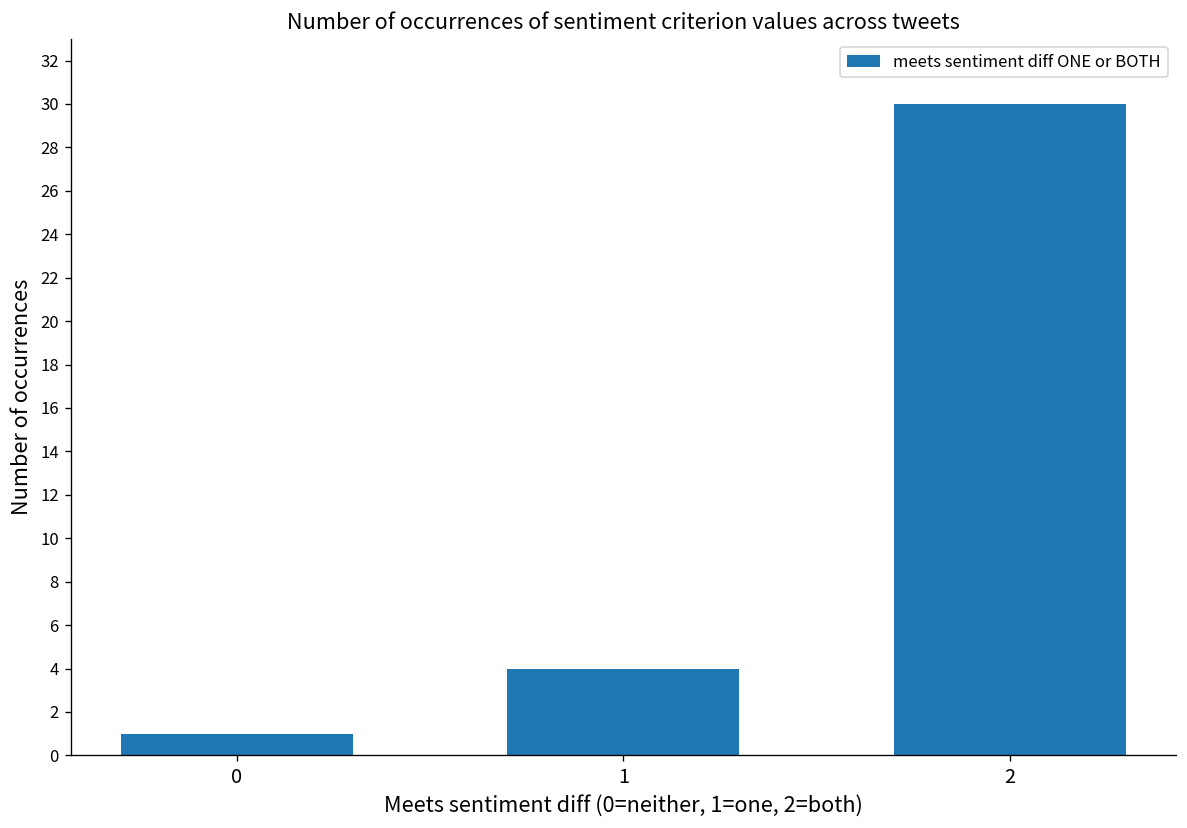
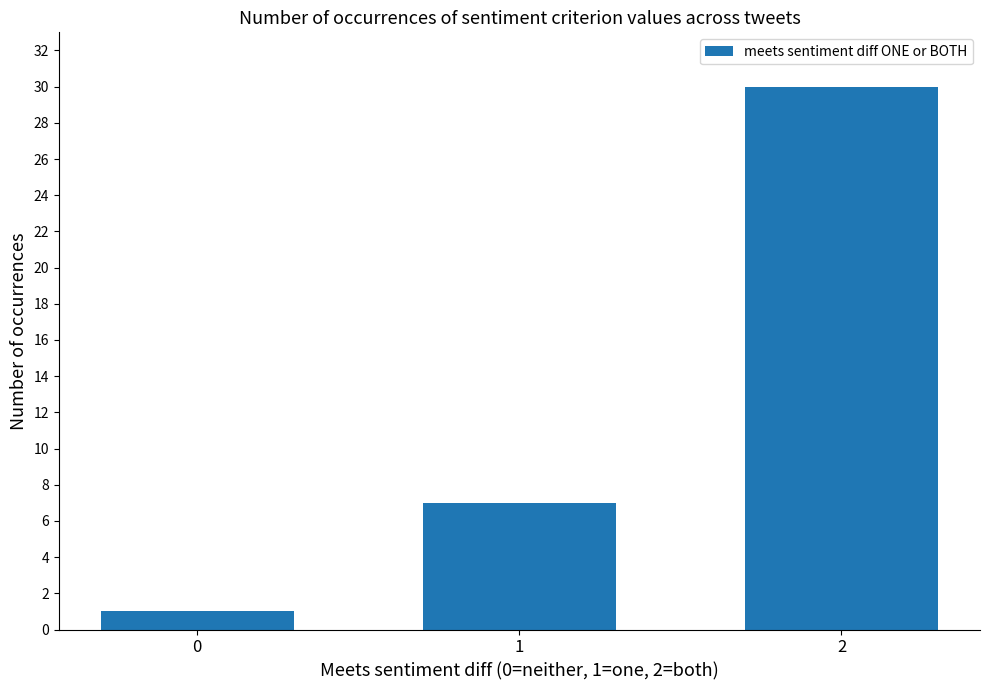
  {
    "0": 1,
-   "1": 4,
+   "1": 7,
    "2": 30
  }
